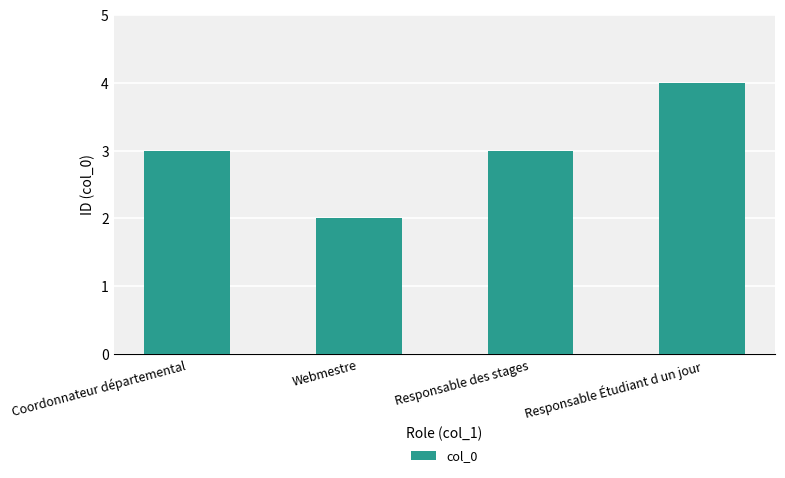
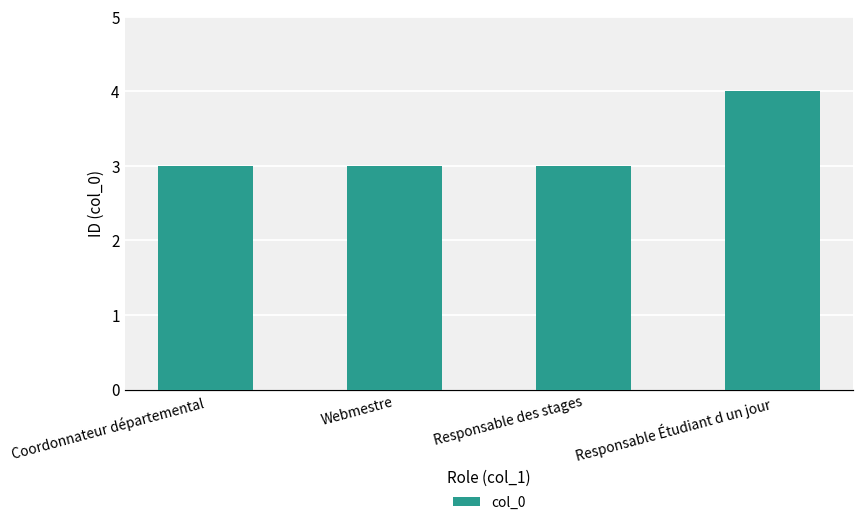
  {
    "Coordonnateur départemental": 3,
-   "Webmestre": 2,
+   "Webmestre": 3,
    "Responsable des stages": 3,
    "Responsable Étudiant d un jour": 4
  }
